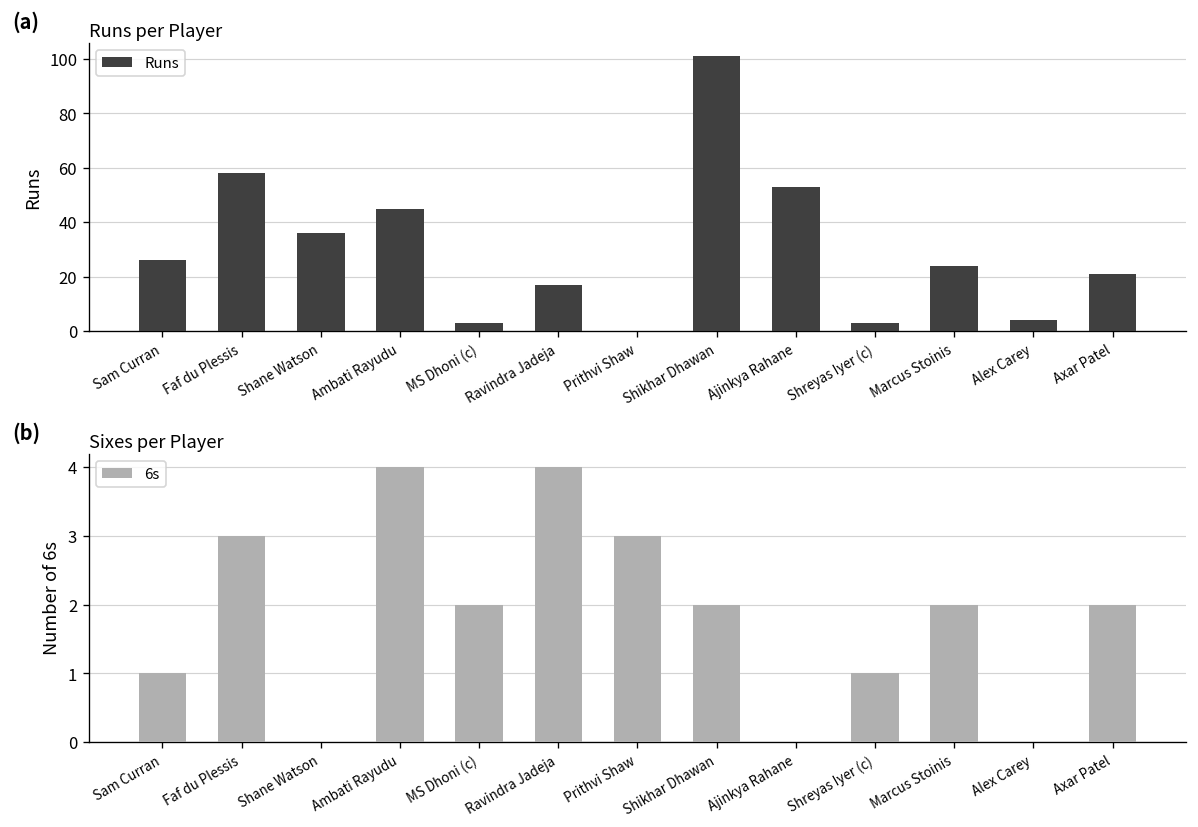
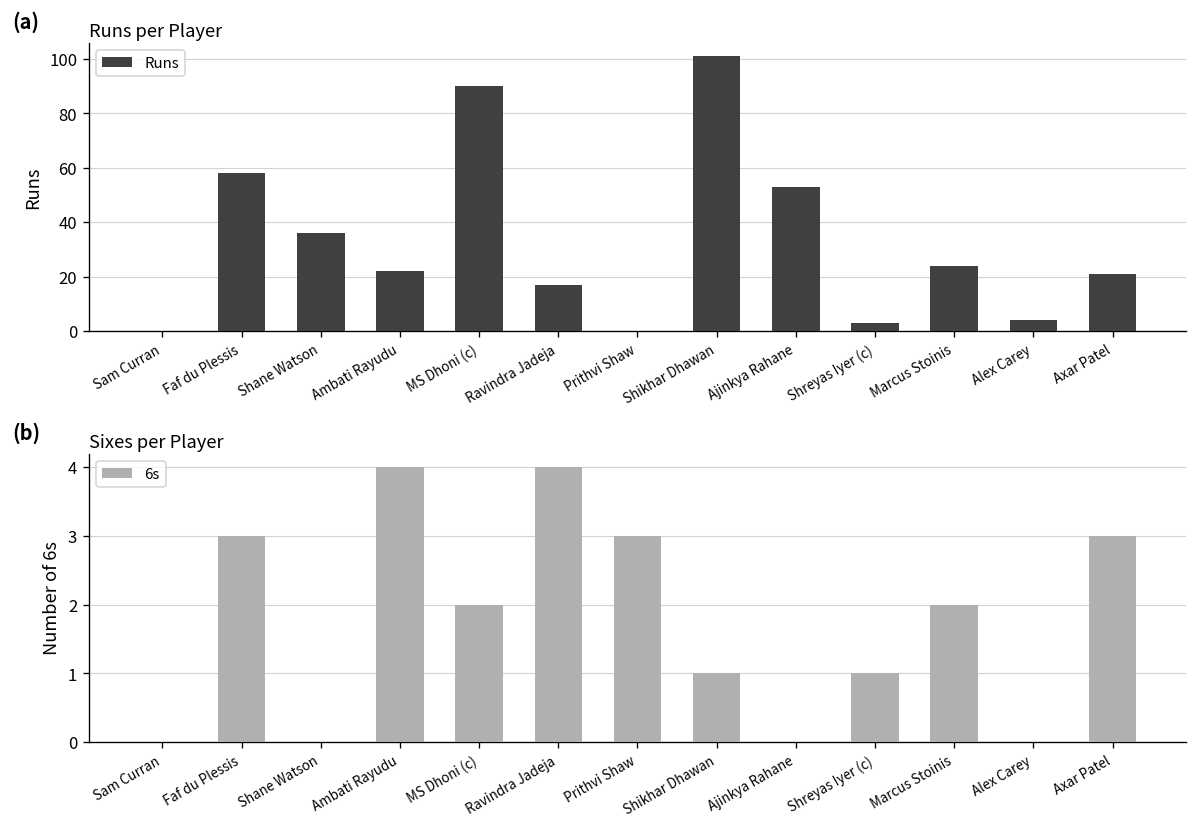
  {
    "Runs per Player": {
-     "Sam Curran": 26,
+     "Sam Curran": 0,
      "Faf du Plessis": 58,
      "Shane Watson": 36,
-     "Ambati Rayudu": 45,
-     "MS Dhoni (c)": 3,
+     "Ambati Rayudu": 22,
+     "MS Dhoni (c)": 90,
      "Ravindra Jadeja": 17,
      "Prithvi Shaw": 0,
      "Shikhar Dhawan": 101,
      "Ajinkya Rahane": 53,
      "Shreyas Iyer (c)": 3,
      "Marcus Stoinis": 24,
      "Alex Carey": 4,
      "Axar Patel": 21
    },
    "Sixes per Player": {
-     "Sam Curran": 1,
+     "Sam Curran": 0,
      "Faf du Plessis": 3,
      "Shane Watson": 0,
      "Ambati Rayudu": 4,
      "MS Dhoni (c)": 2,
      "Ravindra Jadeja": 4,
      "Prithvi Shaw": 3,
-     "Shikhar Dhawan": 2,
+     "Shikhar Dhawan": 1,
      "Ajinkya Rahane": 0,
      "Shreyas Iyer (c)": 1,
      "Marcus Stoinis": 2,
      "Alex Carey": 0,
-     "Axar Patel": 2
+     "Axar Patel": 3
    }
  }
